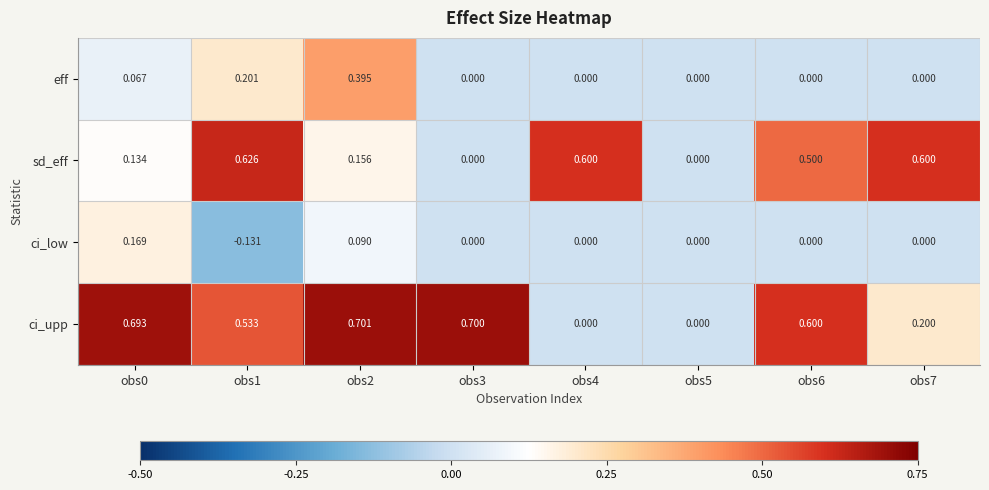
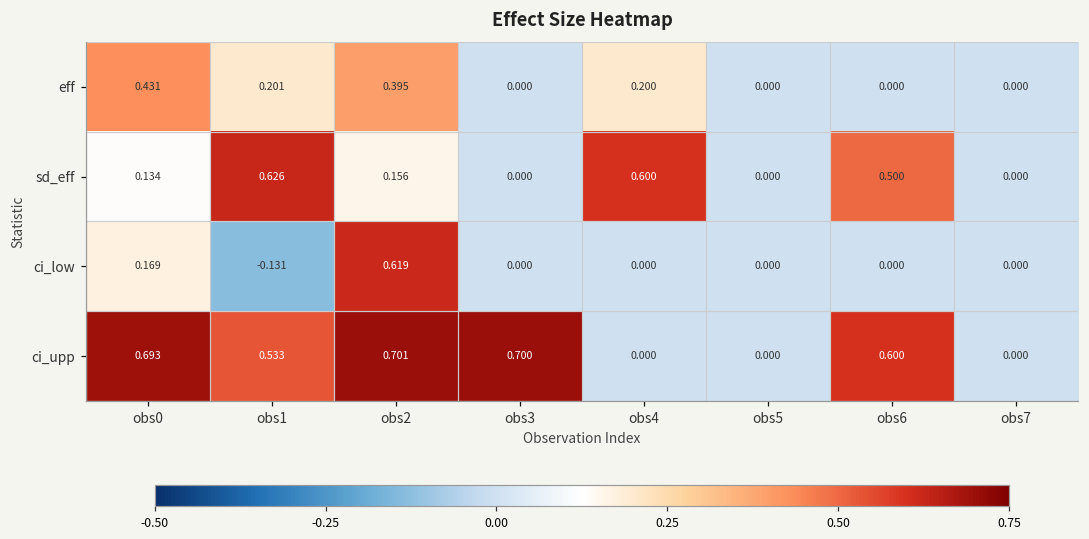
  {
    "eff": {
-     "obs0": 0.067,
+     "obs0": 0.431,
      "obs1": 0.201,
      "obs2": 0.395,
      "obs3": 0.000,
-     "obs4": 0.000,
+     "obs4": 0.200,
      "obs5": 0.000,
      "obs6": 0.000,
      "obs7": 0.000
    },
    "sd_eff": {
      "obs0": 0.134,
      "obs1": 0.626,
      "obs2": 0.156,
      "obs3": 0.000,
      "obs4": 0.600,
      "obs5": 0.000,
      "obs6": 0.500,
-     "obs7": 0.600
+     "obs7": 0.000
    },
    "ci_low": {
      "obs0": 0.169,
      "obs1": -0.131,
-     "obs2": 0.090,
+     "obs2": 0.619,
      "obs3": 0.000,
      "obs4": 0.000,
      "obs5": 0.000,
      "obs6": 0.000,
      "obs7": 0.000
    },
    "ci_upp": {
      "obs0": 0.693,
      "obs1": 0.533,
      "obs2": 0.701,
      "obs3": 0.700,
      "obs4": 0.000,
      "obs5": 0.000,
      "obs6": 0.600,
-     "obs7": 0.200
+     "obs7": 0.000
    }
  }
